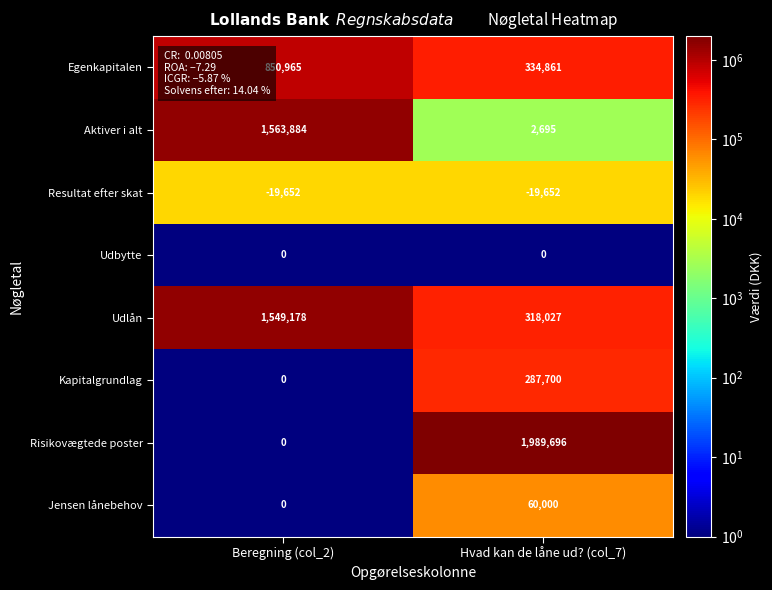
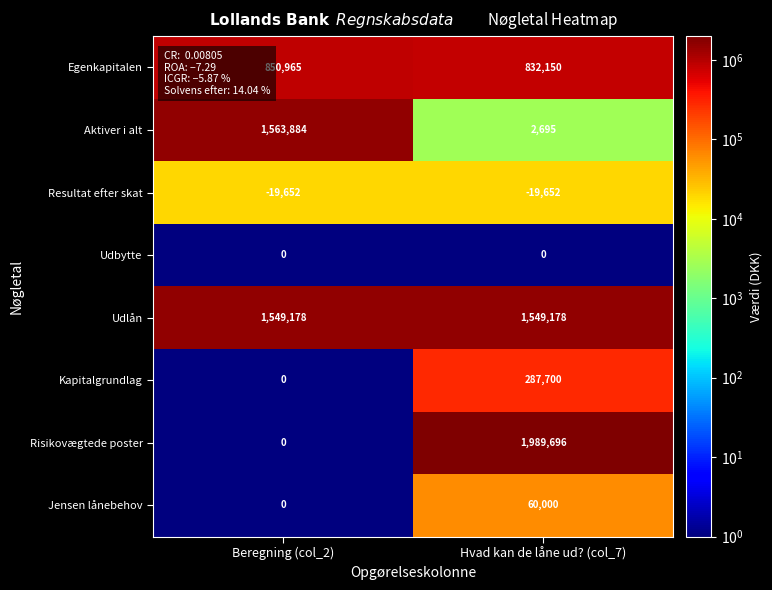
  {
    "Egenkapitalen": {
-     "Hvad kan de låne ud? (col_7)": "334,861"
+     "Hvad kan de låne ud? (col_7)": "832,150"
    },
    "Aktiver i alt": {
      "Beregning (col_2)": "1,563,884",
      "Hvad kan de låne ud? (col_7)": "2,695"
    },
    "Resultat efter skat": {
      "Beregning (col_2)": "-19,652",
      "Hvad kan de låne ud? (col_7)": "-19,652"
    },
    "Udbytte": {
      "Beregning (col_2)": "0",
      "Hvad kan de låne ud? (col_7)": "0"
    },
    "Udlån": {
      "Beregning (col_2)": "1,549,178",
-     "Hvad kan de låne ud? (col_7)": "318,027"
+     "Hvad kan de låne ud? (col_7)": "1,549,178"
    },
    "Kapitalgrundlag": {
      "Beregning (col_2)": "0",
      "Hvad kan de låne ud? (col_7)": "287,700"
    },
    "Risikovægtede poster": {
      "Beregning (col_2)": "0",
      "Hvad kan de låne ud? (col_7)": "1,989,696"
    },
    "Jensen lånebehov": {
      "Beregning (col_2)": "0",
      "Hvad kan de låne ud? (col_7)": "60,000"
    }
  }
